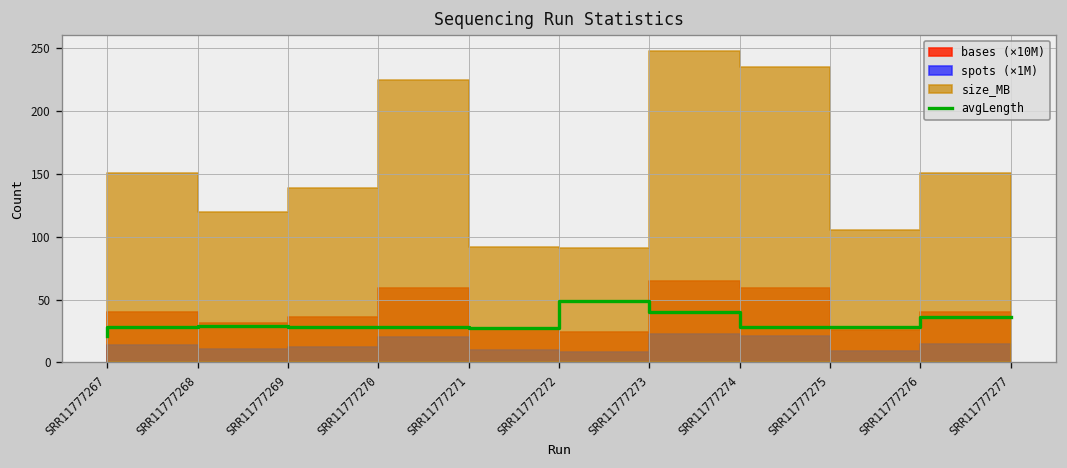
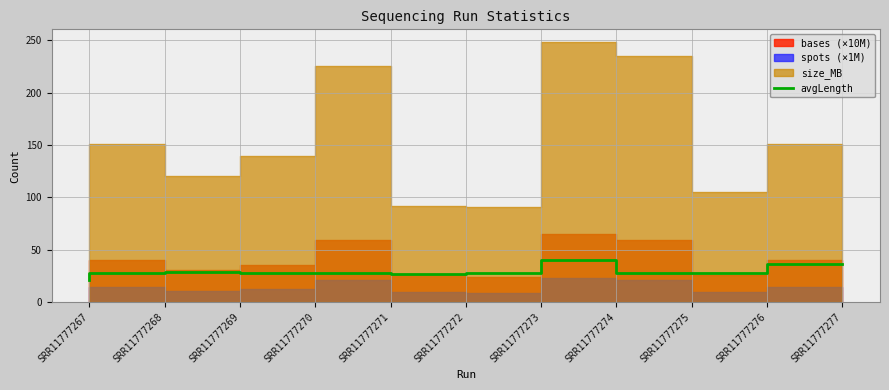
  {
    "avgLength": {
      "SRR11777267": 21,
      "SRR11777268": 28,
      "SRR11777270": 28,
-     "SRR11777273": 49,
+     "SRR11777273": 28,
      "SRR11777274": 40,
      "SRR11777277": 36
    }
  }
